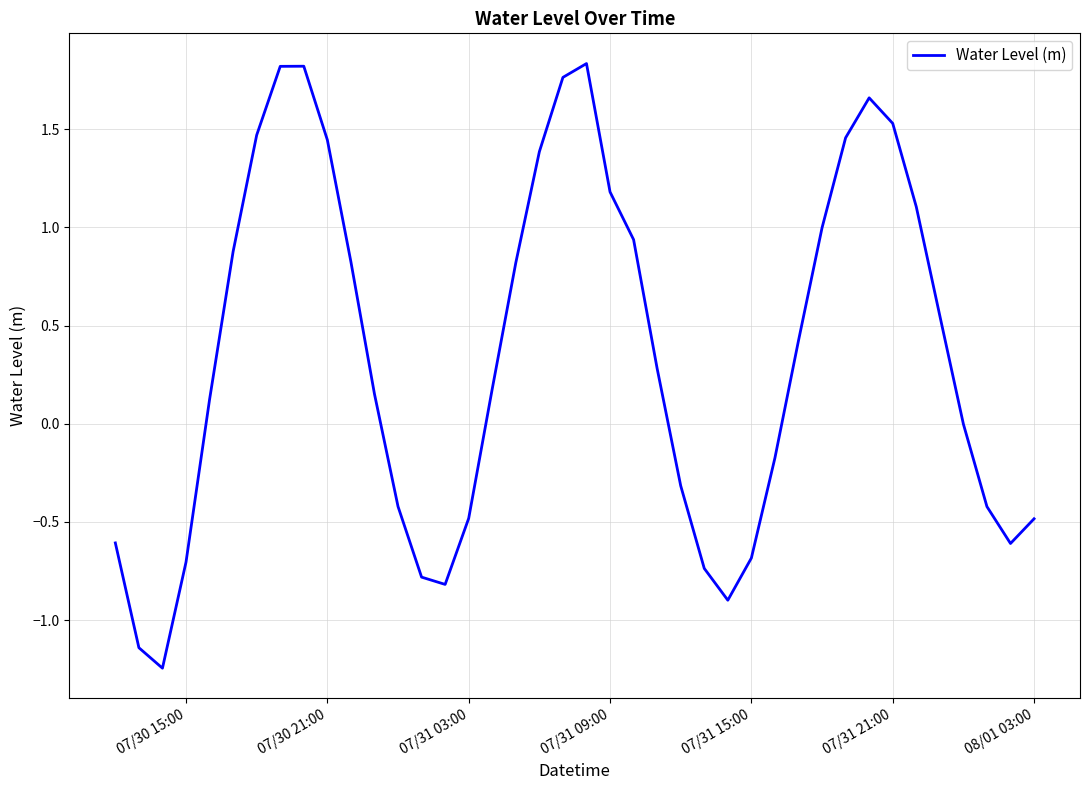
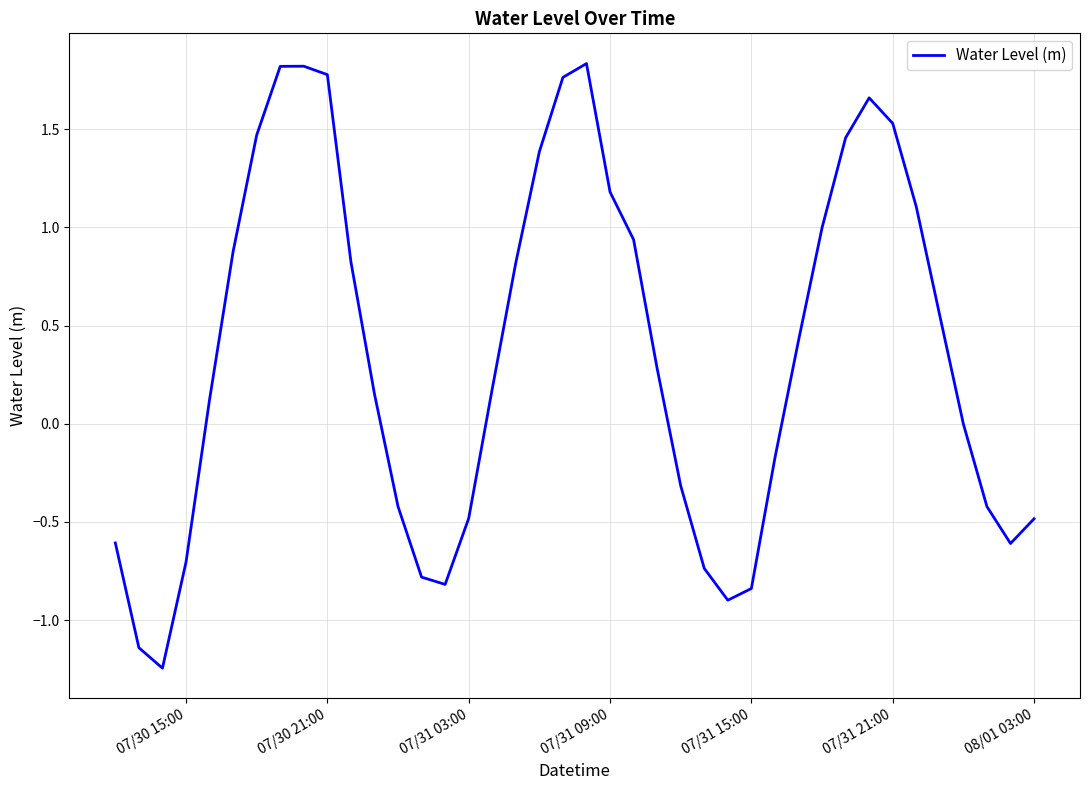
  {
    "07/30 15:00": -0.70,
-   "07/30 21:00": 1.45,
+   "07/30 21:00": 1.78,
    "07/31 03:00": -0.48,
    "07/31 09:00": 1.18,
-   "07/31 15:00": -0.68,
+   "07/31 15:00": -0.84,
    "07/31 21:00": 1.53,
    "08/01 03:00": -0.48
  }
